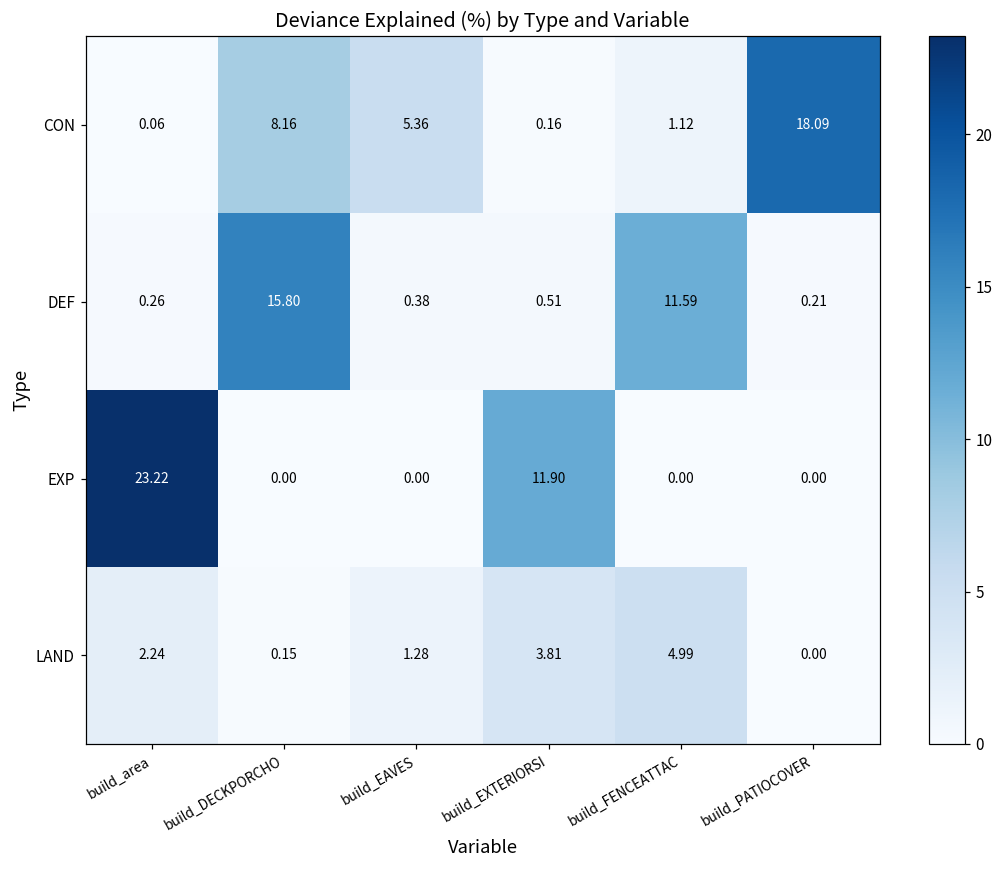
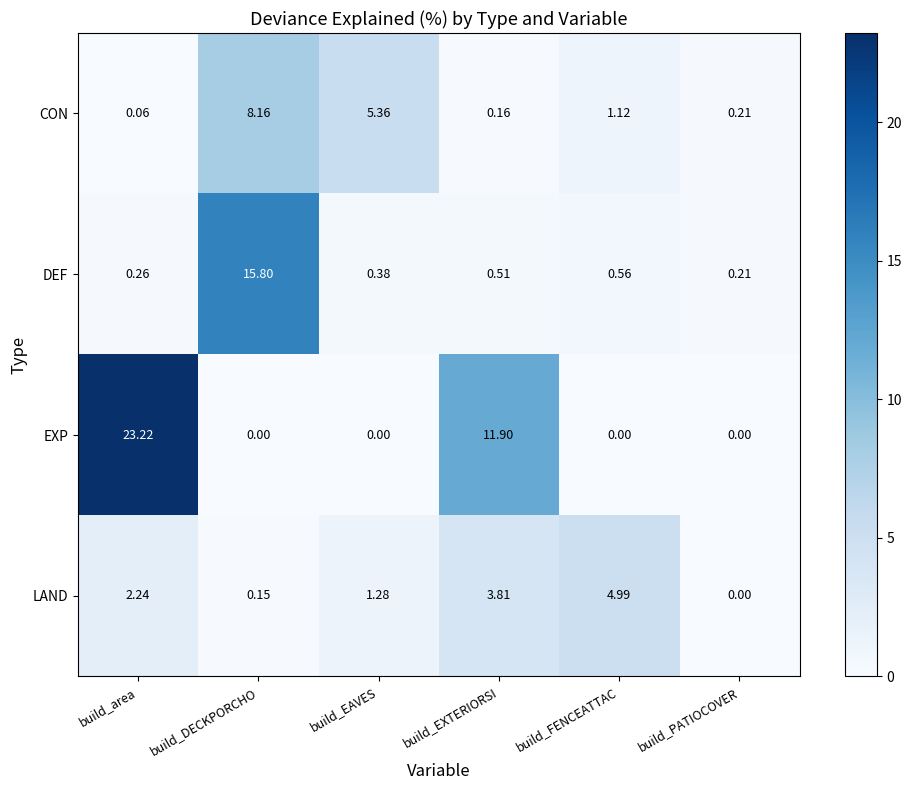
  {
    "CON": {
      "build_area": 0.06,
      "build_DECKPORCHO": 8.16,
      "build_EAVES": 5.36,
      "build_EXTERIORSI": 0.16,
      "build_FENCEATTAC": 1.12,
-     "build_PATIOCOVER": 18.09
+     "build_PATIOCOVER": 0.21
    },
    "DEF": {
      "build_area": 0.26,
      "build_DECKPORCHO": 15.80,
      "build_EAVES": 0.38,
      "build_EXTERIORSI": 0.51,
-     "build_FENCEATTAC": 11.59,
+     "build_FENCEATTAC": 0.56,
      "build_PATIOCOVER": 0.21
    },
    "EXP": {
      "build_area": 23.22,
      "build_DECKPORCHO": 0.00,
      "build_EAVES": 0.00,
      "build_EXTERIORSI": 11.90,
      "build_FENCEATTAC": 0.00,
      "build_PATIOCOVER": 0.00
    },
    "LAND": {
      "build_area": 2.24,
      "build_DECKPORCHO": 0.15,
      "build_EAVES": 1.28,
      "build_EXTERIORSI": 3.81,
      "build_FENCEATTAC": 4.99,
      "build_PATIOCOVER": 0.00
    }
  }
